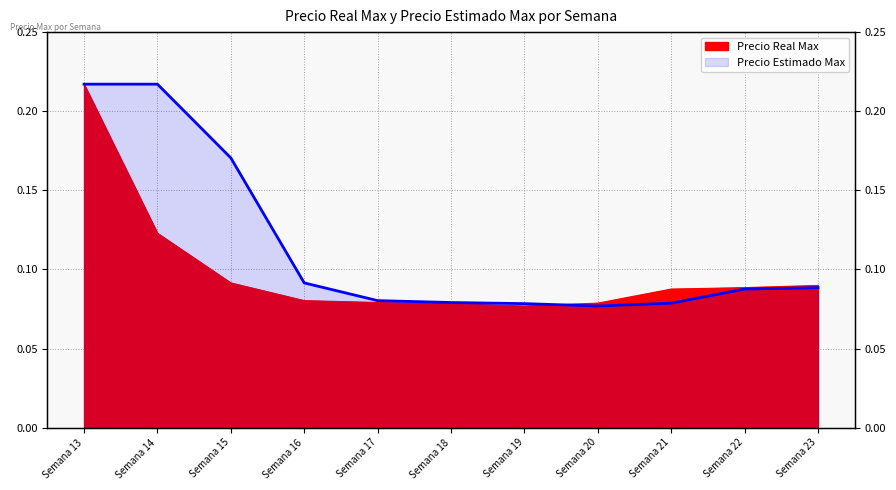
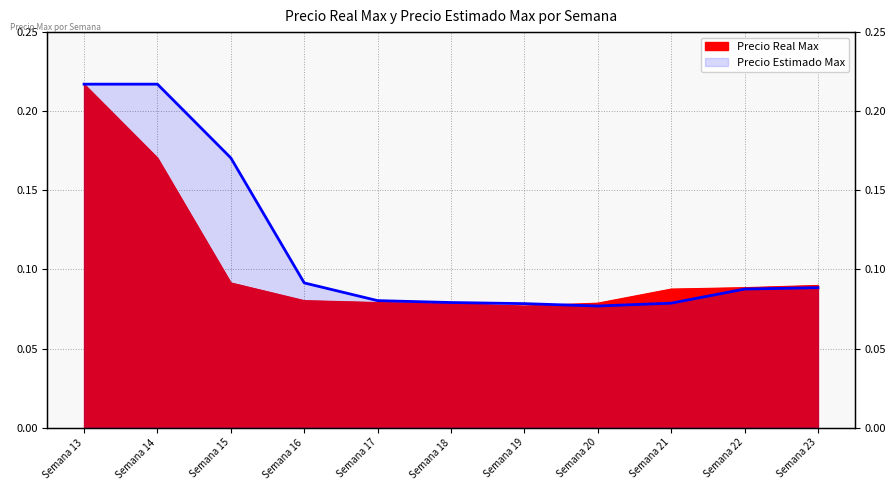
  {
    "Precio Real Max": {
-     "Semana 14": 0.123,
+     "Semana 14": 0.171,
      "Semana 15": 0.092,
      "Semana 16": 0.080,
      "Semana 20": 0.079,
      "Semana 21": 0.088
    },
    "Precio Estimado Max": {
      "Semana 14": 0.217,
      "Semana 15": 0.171,
      "Semana 16": 0.092,
      "Semana 20": 0.077,
      "Semana 21": 0.079
    }
  }
